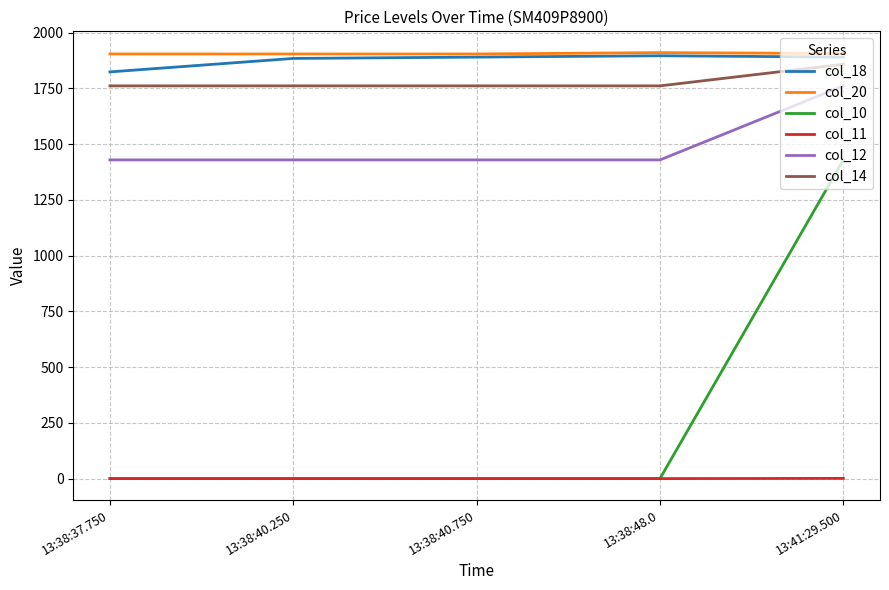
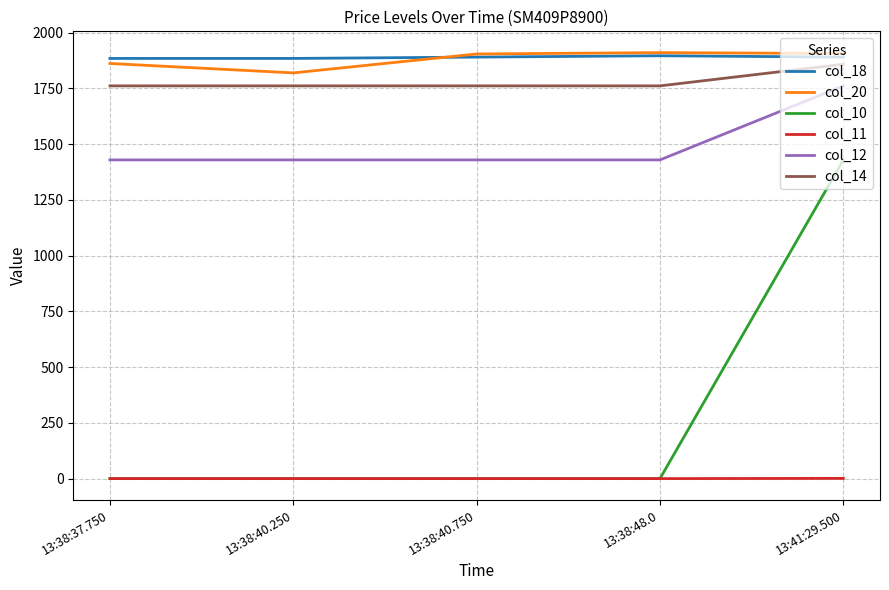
  {
    "col_18": {
-     "13:38:37.750": 1820,
+     "13:38:37.750": 1880,
      "13:38:40.250": 1880,
      "13:38:40.750": 1890,
      "13:38:48.0": 1900
    },
    "col_20": {
-     "13:38:37.750": 1900,
-     "13:38:40.250": 1900,
+     "13:38:37.750": 1860,
+     "13:38:40.250": 1820,
      "13:38:40.750": 1900,
      "13:38:48.0": 1910
    },
    "col_11": {
      "13:41:29.500": 0
    },
    "col_12": {
      "13:38:37.750": 1430,
      "13:38:40.250": 1430,
      "13:38:40.750": 1430,
      "13:38:48.0": 1430
    },
    "col_14": {
      "13:38:37.750": 1760,
      "13:38:40.250": 1760,
      "13:38:40.750": 1760,
      "13:38:48.0": 1760
    }
  }
